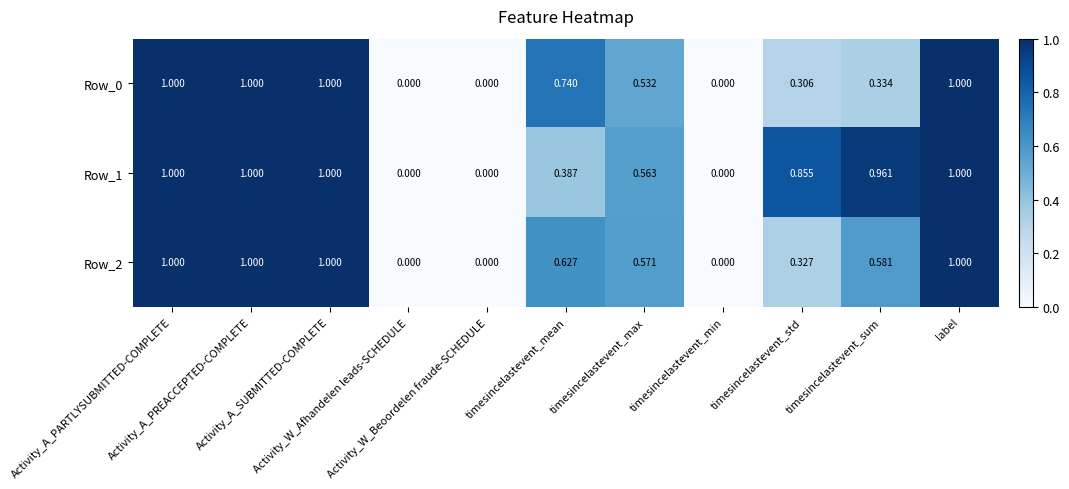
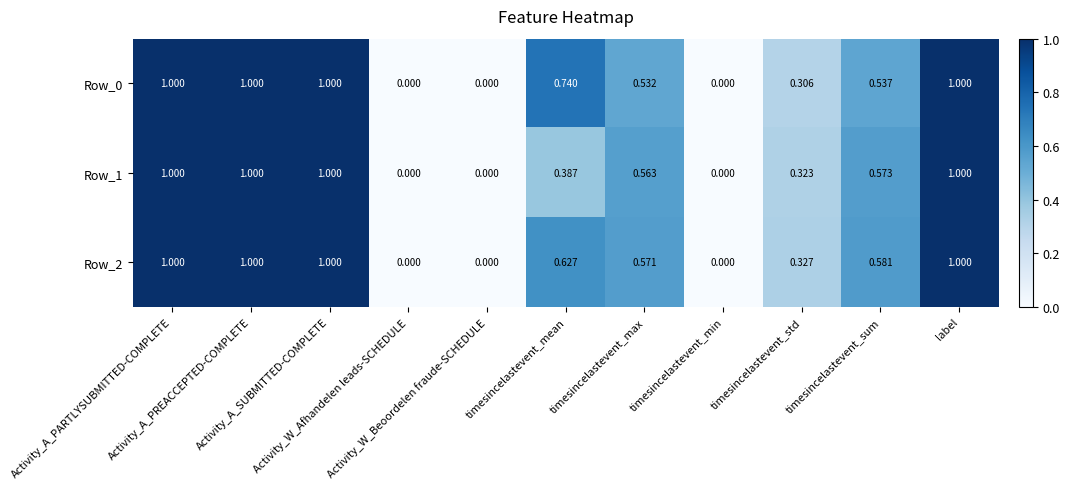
  {
    "Row_0": {
      "Activity_A_PARTLYSUBMITTED-COMPLETE": 1.000,
      "Activity_A_PREACCEPTED-COMPLETE": 1.000,
      "Activity_A_SUBMITTED-COMPLETE": 1.000,
      "Activity_W_Afhandelen leads-SCHEDULE": 0.000,
      "Activity_W_Beoordelen fraude-SCHEDULE": 0.000,
      "timesincelastevent_mean": 0.740,
      "timesincelastevent_max": 0.532,
      "timesincelastevent_min": 0.000,
      "timesincelastevent_std": 0.306,
-     "timesincelastevent_sum": 0.334,
+     "timesincelastevent_sum": 0.537,
      "label": 1.000
    },
    "Row_1": {
      "Activity_A_PARTLYSUBMITTED-COMPLETE": 1.000,
      "Activity_A_PREACCEPTED-COMPLETE": 1.000,
      "Activity_A_SUBMITTED-COMPLETE": 1.000,
      "Activity_W_Afhandelen leads-SCHEDULE": 0.000,
      "Activity_W_Beoordelen fraude-SCHEDULE": 0.000,
      "timesincelastevent_mean": 0.387,
      "timesincelastevent_max": 0.563,
      "timesincelastevent_min": 0.000,
-     "timesincelastevent_std": 0.855,
-     "timesincelastevent_sum": 0.961,
+     "timesincelastevent_std": 0.323,
+     "timesincelastevent_sum": 0.573,
      "label": 1.000
    },
    "Row_2": {
      "Activity_A_PARTLYSUBMITTED-COMPLETE": 1.000,
      "Activity_A_PREACCEPTED-COMPLETE": 1.000,
      "Activity_A_SUBMITTED-COMPLETE": 1.000,
      "Activity_W_Afhandelen leads-SCHEDULE": 0.000,
      "Activity_W_Beoordelen fraude-SCHEDULE": 0.000,
      "timesincelastevent_mean": 0.627,
      "timesincelastevent_max": 0.571,
      "timesincelastevent_min": 0.000,
      "timesincelastevent_std": 0.327,
      "timesincelastevent_sum": 0.581,
      "label": 1.000
    }
  }
